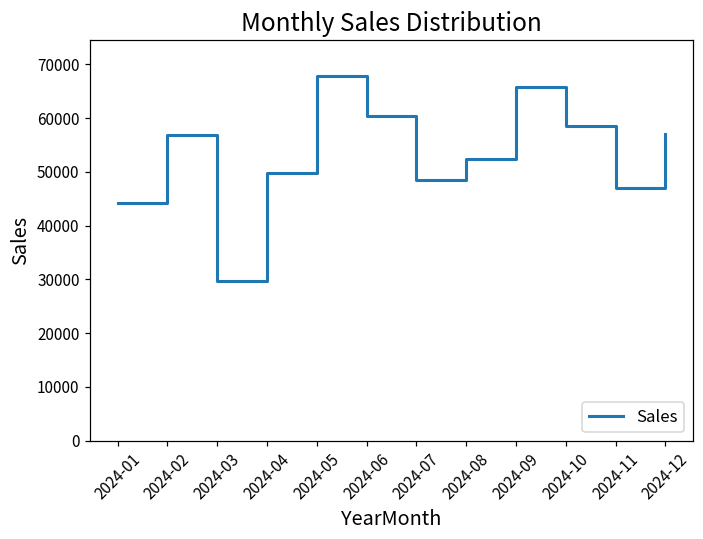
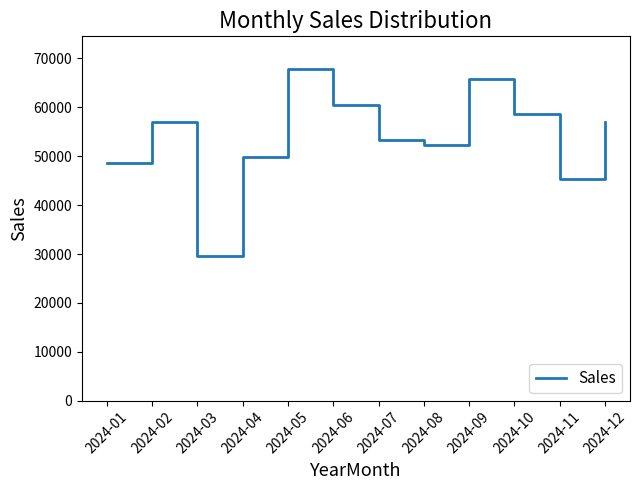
  {
-   "2024-01": 44000,
+   "2024-01": 49000,
    "2024-02": 57000,
    "2024-03": 30000,
    "2024-04": 50000,
    "2024-05": 68000,
    "2024-06": 60000,
-   "2024-07": 48000,
+   "2024-07": 53000,
    "2024-08": 52000,
    "2024-09": 66000,
    "2024-10": 59000,
-   "2024-11": 47000,
+   "2024-11": 45000,
    "2024-12": 57000
  }
